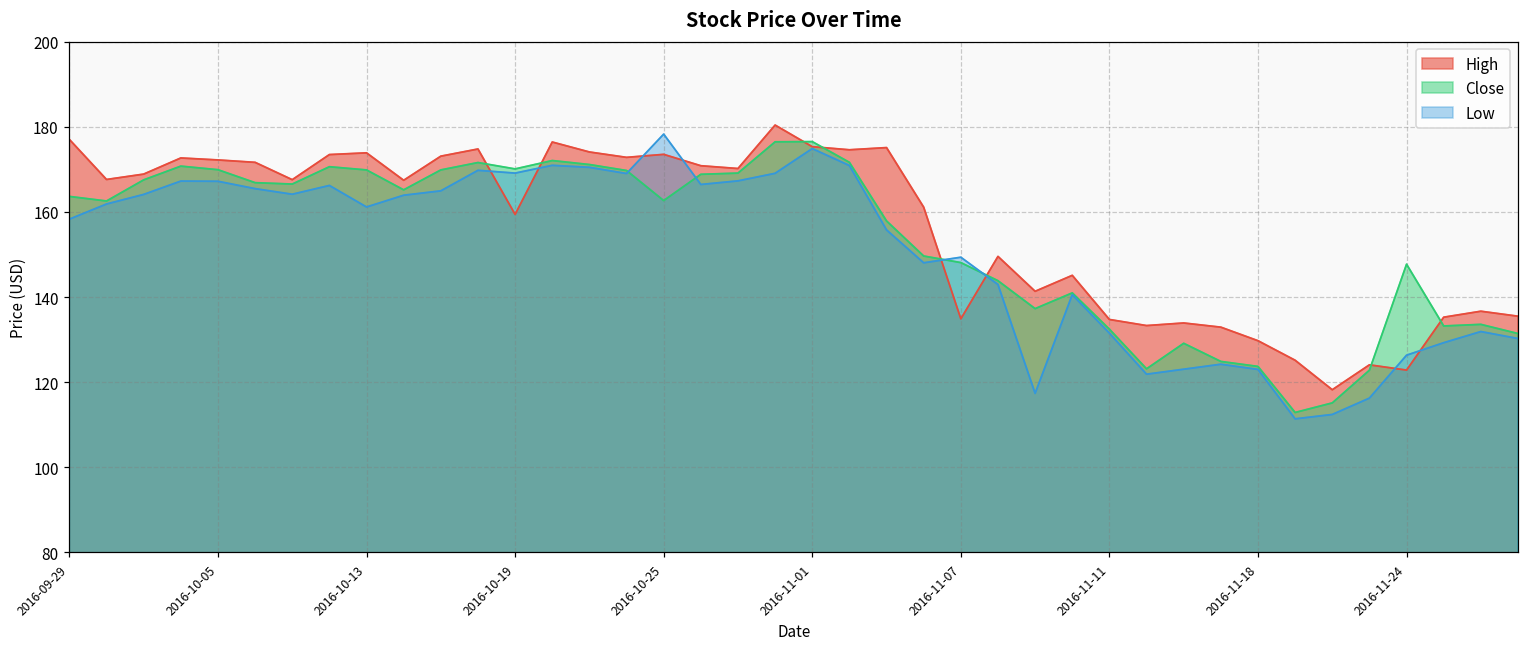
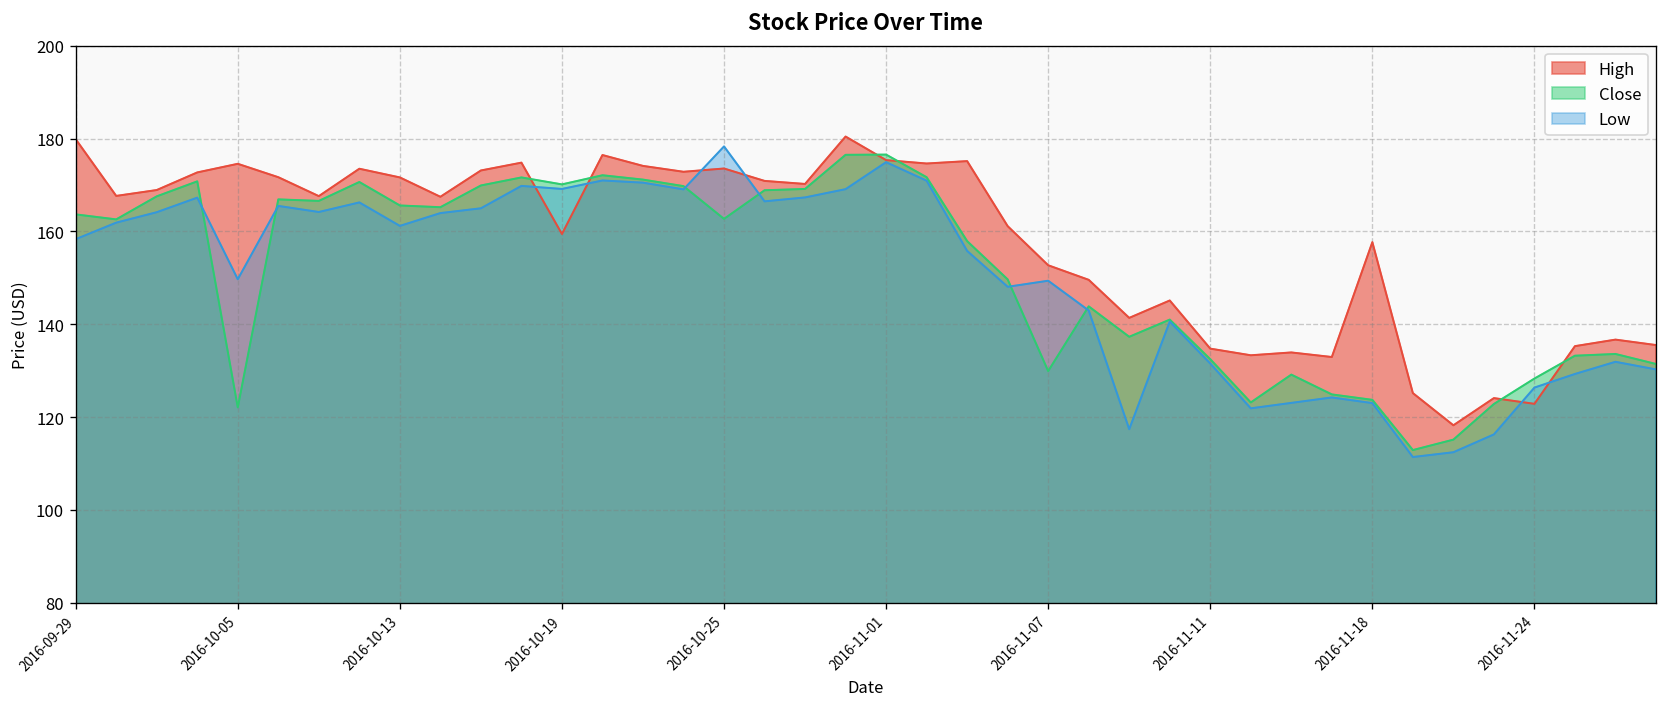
  {
    "High": {
-     "2016-09-29": 177,
-     "2016-10-05": 172,
-     "2016-10-13": 174,
+     "2016-09-29": 180,
+     "2016-10-05": 175,
+     "2016-10-13": 172,
      "2016-10-19": 159,
      "2016-10-25": 174,
-     "2016-11-07": 135,
+     "2016-11-07": 153,
      "2016-11-11": 135,
-     "2016-11-18": 130,
+     "2016-11-18": 158,
      "2016-11-24": 123
    },
    "Close": {
      "2016-09-29": 164,
-     "2016-10-05": 170,
-     "2016-10-13": 170,
+     "2016-10-05": 122,
+     "2016-10-13": 166,
      "2016-10-19": 170,
      "2016-10-25": 163,
      "2016-11-01": 177,
-     "2016-11-07": 148,
+     "2016-11-07": 130,
      "2016-11-11": 132,
      "2016-11-18": 124,
-     "2016-11-24": 148
+     "2016-11-24": 128
    },
    "Low": {
      "2016-09-29": 158,
-     "2016-10-05": 167,
+     "2016-10-05": 150,
      "2016-10-13": 161,
      "2016-10-19": 169,
      "2016-10-25": 178,
      "2016-11-07": 149,
      "2016-11-11": 132,
      "2016-11-18": 123,
      "2016-11-24": 126
    }
  }
